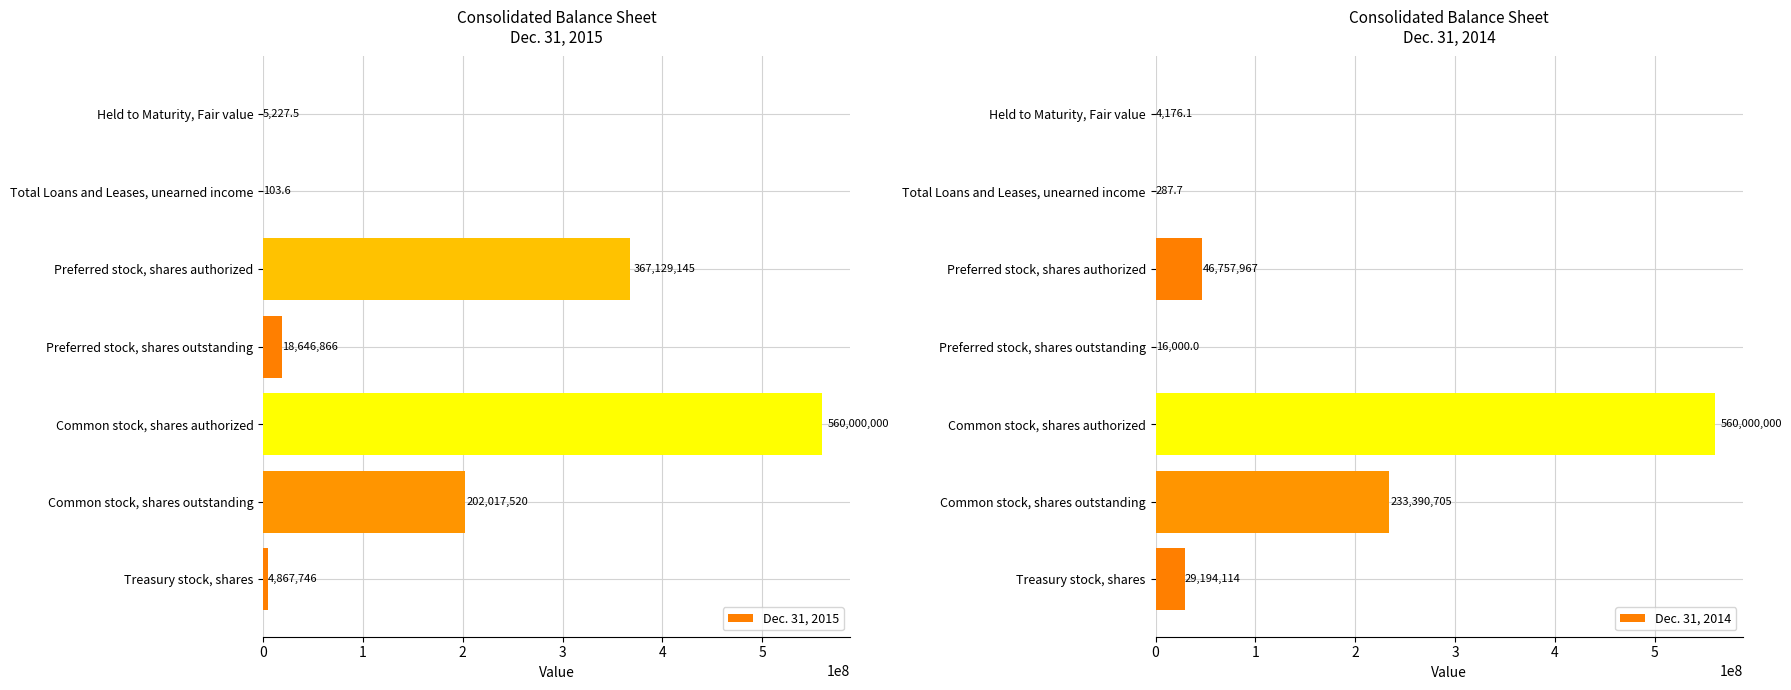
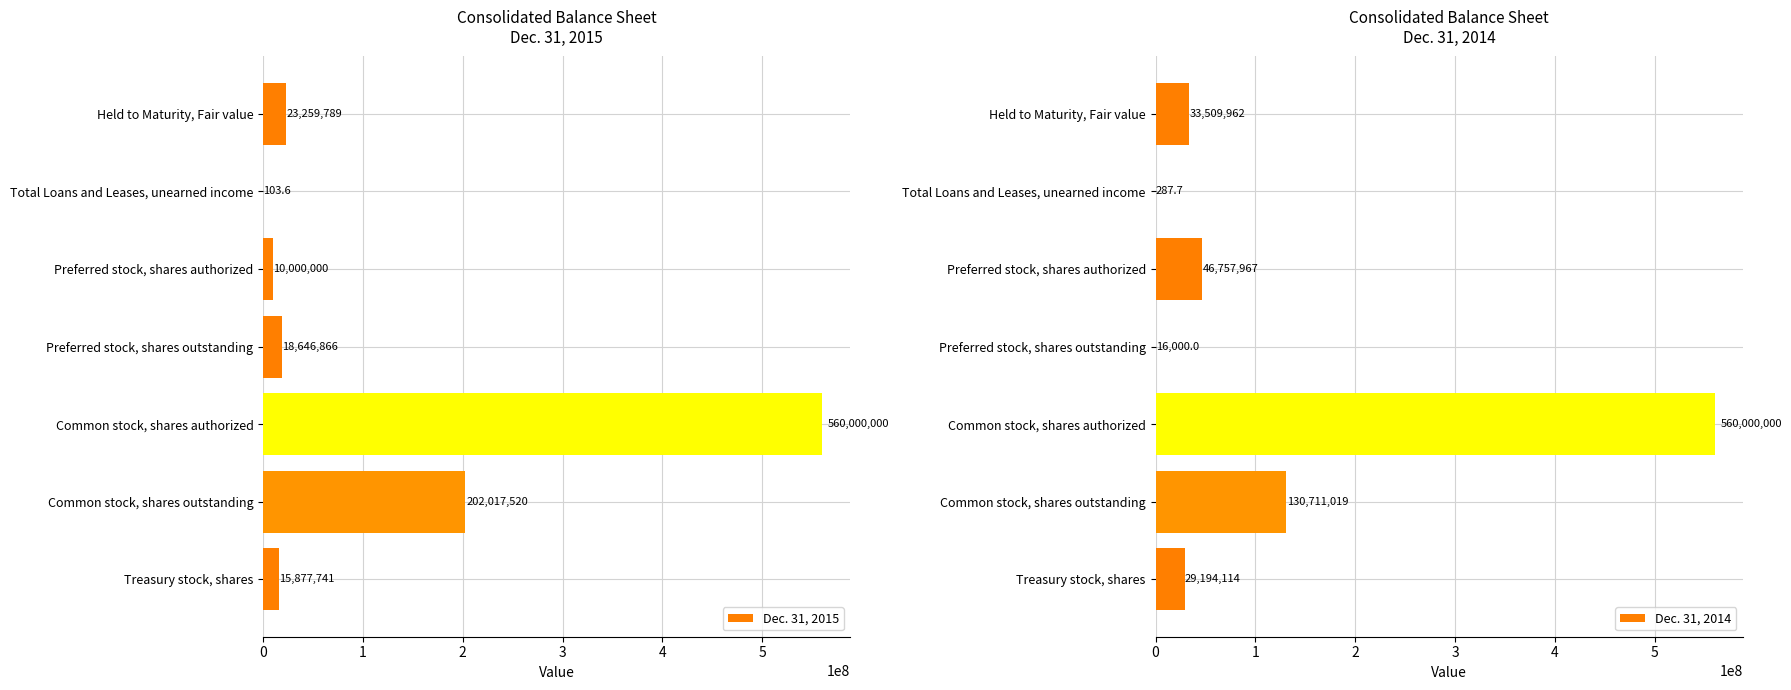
  {
    "Consolidated Balance Sheet Dec. 31, 2015": {
-     "Held to Maturity, Fair value": "5,227.5",
+     "Held to Maturity, Fair value": "23,259,789",
      "Total Loans and Leases, unearned income": "103.6",
-     "Preferred stock, shares authorized": "367,129,145",
+     "Preferred stock, shares authorized": "10,000,000",
      "Preferred stock, shares outstanding": "18,646,866",
      "Common stock, shares authorized": "560,000,000",
      "Common stock, shares outstanding": "202,017,520",
-     "Treasury stock, shares": "4,867,746"
+     "Treasury stock, shares": "15,877,741"
    },
    "Consolidated Balance Sheet Dec. 31, 2014": {
-     "Held to Maturity, Fair value": "4,176.1",
+     "Held to Maturity, Fair value": "33,509,962",
      "Total Loans and Leases, unearned income": "287.7",
      "Preferred stock, shares authorized": "46,757,967",
      "Preferred stock, shares outstanding": "16,000.0",
      "Common stock, shares authorized": "560,000,000",
-     "Common stock, shares outstanding": "233,390,705",
+     "Common stock, shares outstanding": "130,711,019",
      "Treasury stock, shares": "29,194,114"
    }
  }
